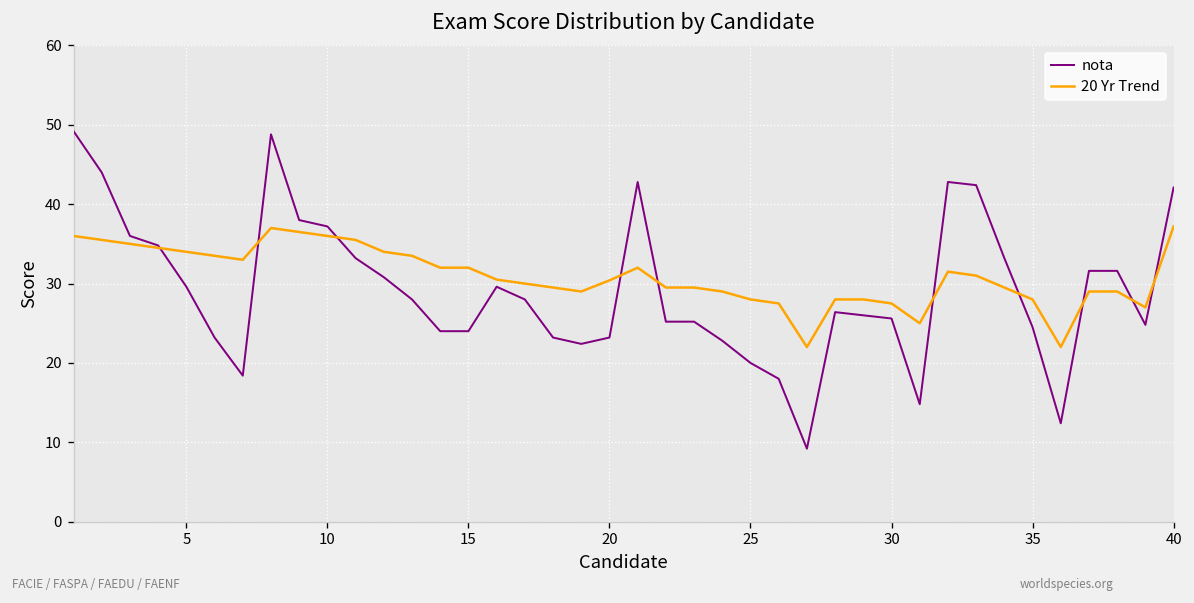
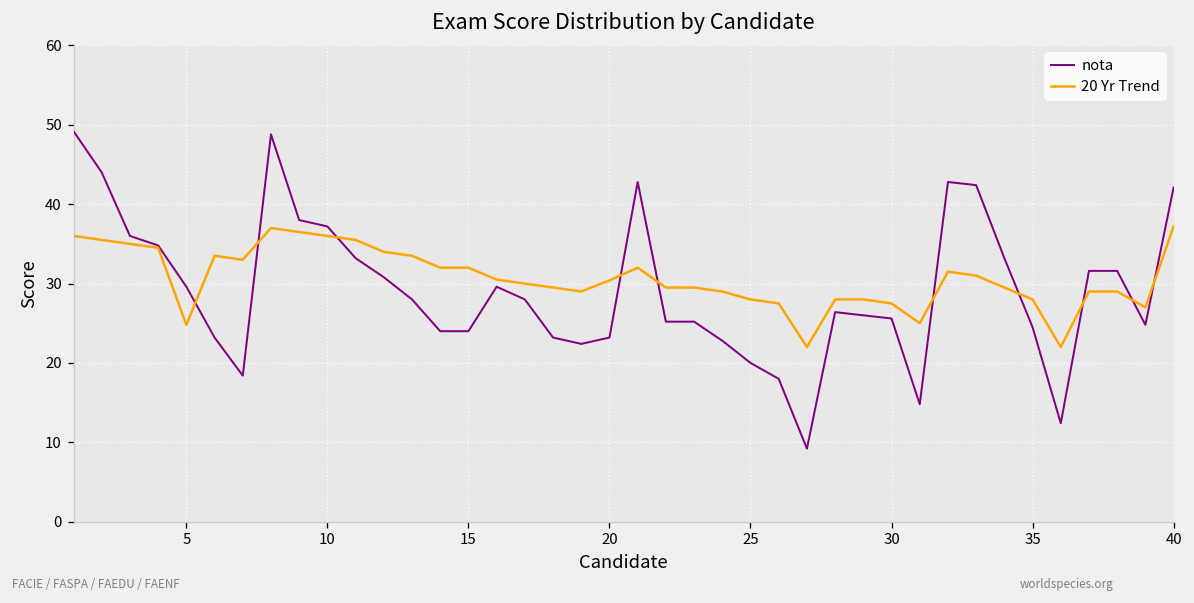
  {
    "nota": {
      "5": 30,
      "10": 37,
      "15": 24,
      "20": 23,
      "25": 20,
      "30": 26,
      "35": 25,
      "40": 42
    },
    "20 Yr Trend": {
-     "5": 34,
+     "5": 25,
      "10": 36,
      "15": 32,
      "20": 30,
      "25": 28,
      "30": 28,
      "35": 28,
      "40": 37
    }
  }
